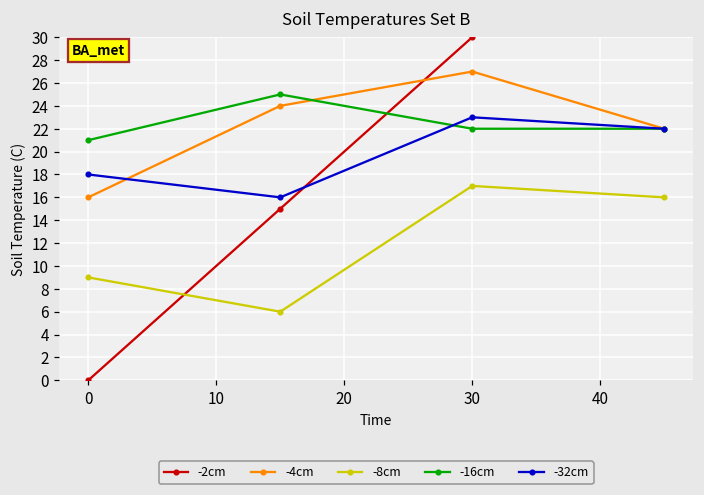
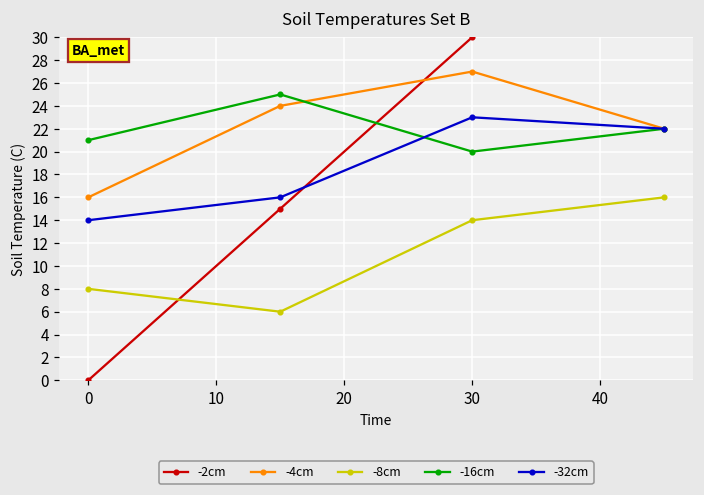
  {
    "-2cm": {
      "0": 0,
      "30": 30
    },
    "-4cm": {
      "0": 16,
      "30": 27
    },
    "-8cm": {
-     "0": 9,
-     "30": 17
+     "0": 8,
+     "30": 14
    },
    "-16cm": {
      "0": 21,
-     "30": 22
+     "30": 20
    },
    "-32cm": {
-     "0": 18,
+     "0": 14,
      "30": 23
    }
  }
